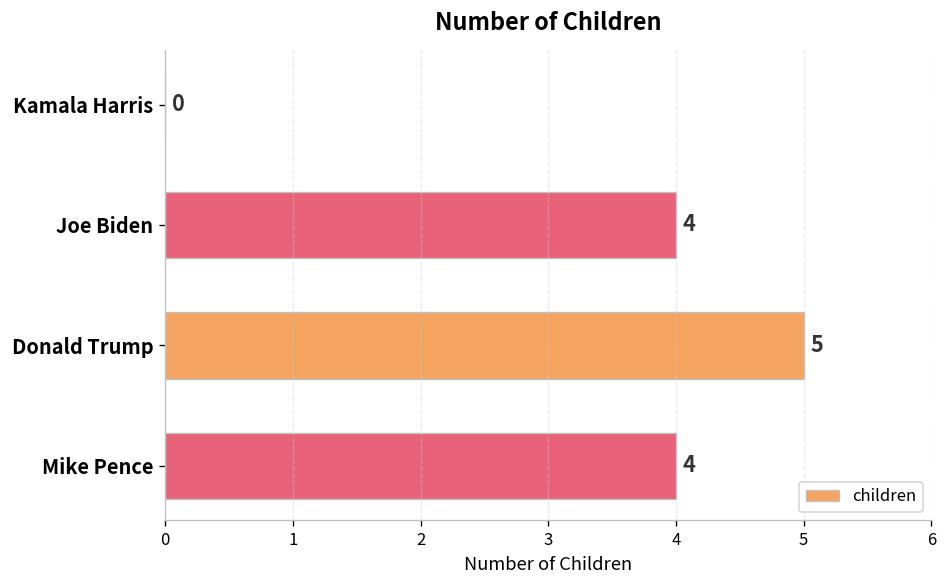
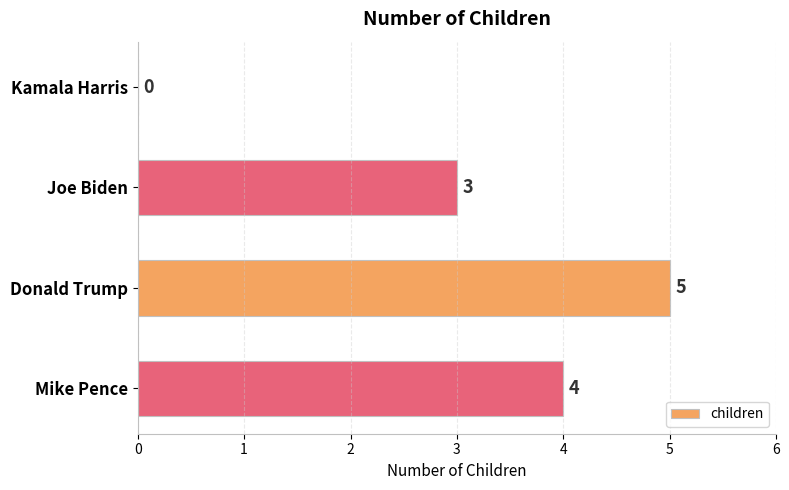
  {
    "Kamala Harris": 0,
-   "Joe Biden": 4,
+   "Joe Biden": 3,
    "Donald Trump": 5,
    "Mike Pence": 4
  }
